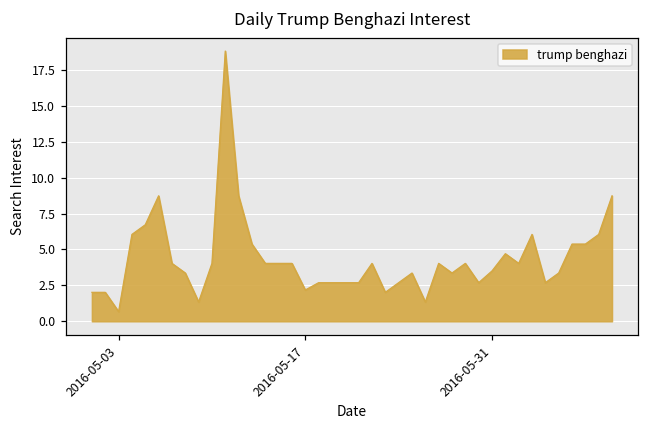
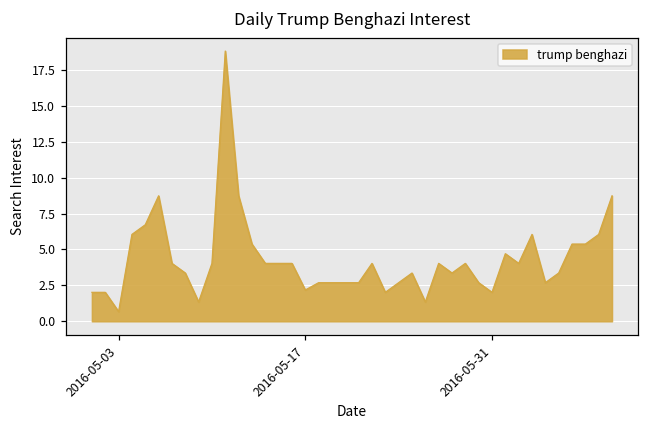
  {
    "2016-05-03": 0.7,
    "2016-05-17": 2.2,
-   "2016-05-31": 3.5
+   "2016-05-31": 2.0
  }
